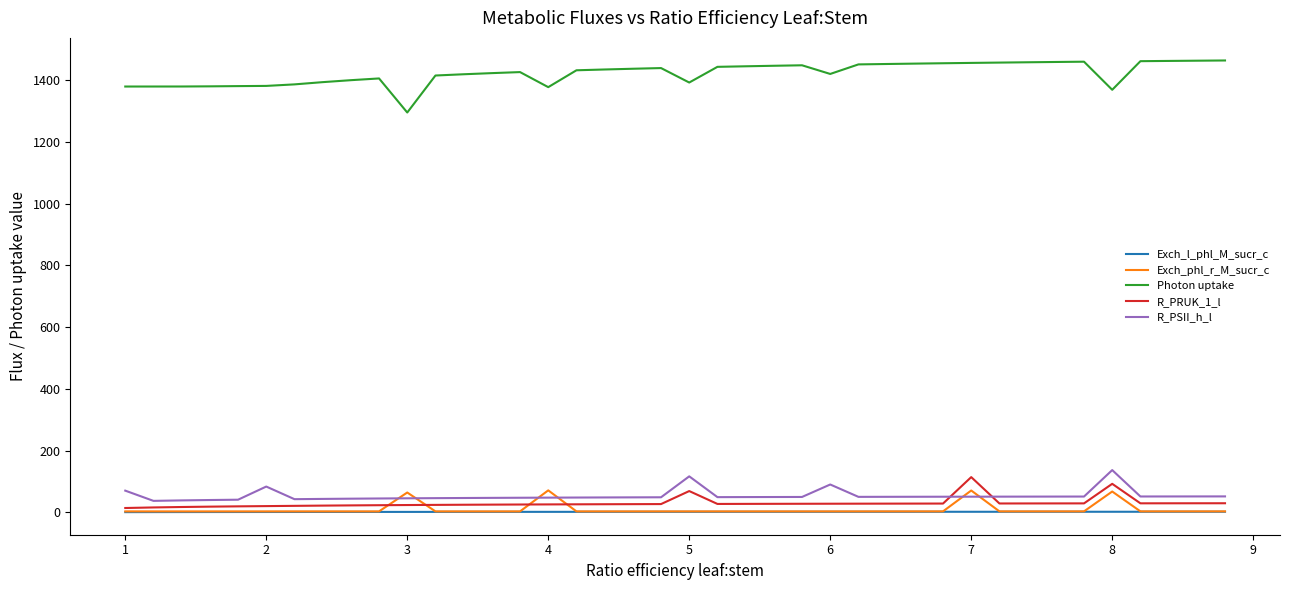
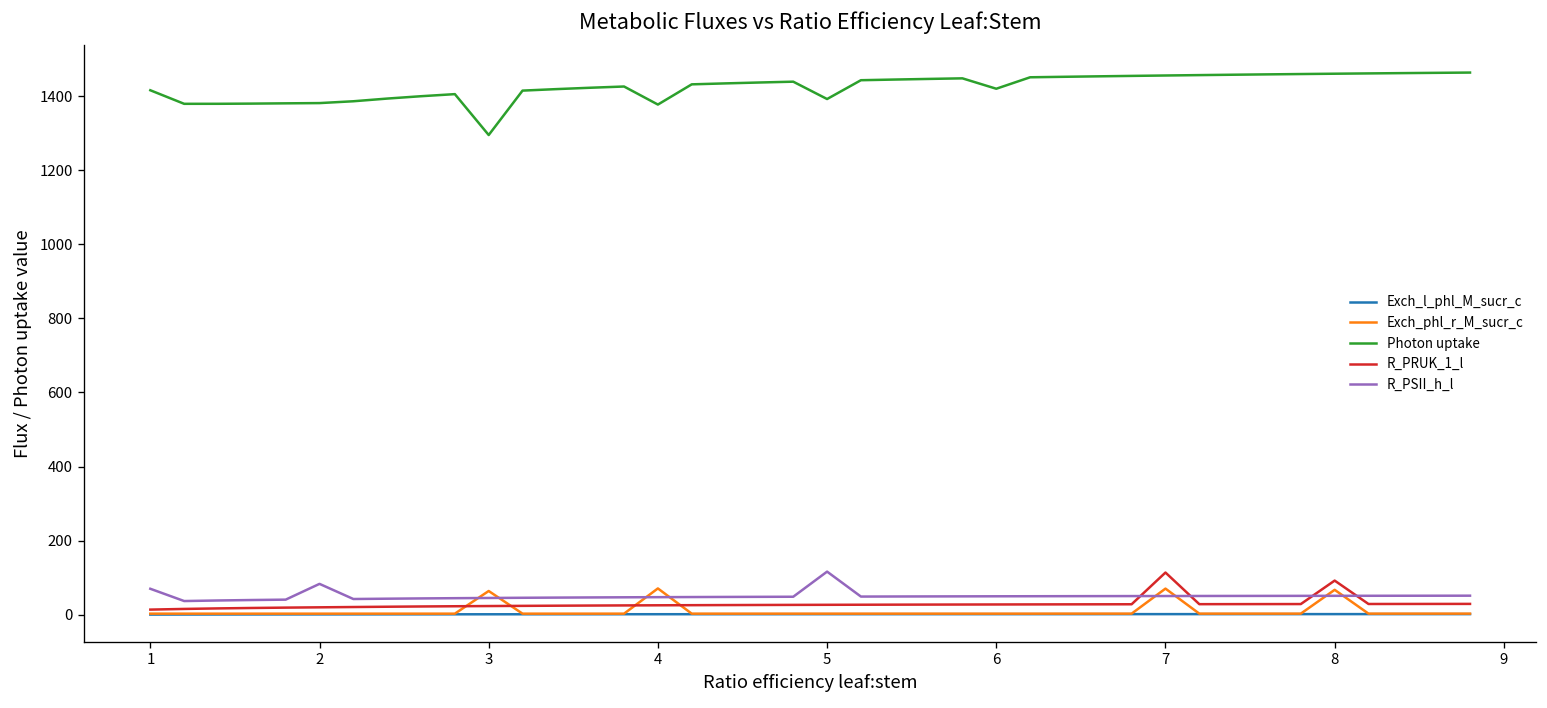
  {
    "Exch_l_phl_M_sucr_c": {
      "3": 0,
      "4": 0,
      "7": 0,
      "8": 0
    },
    "Exch_phl_r_M_sucr_c": {
      "3": 60,
      "4": 70,
      "7": 70,
      "8": 70
    },
    "Photon uptake": {
-     "1": 1380,
+     "1": 1420,
      "2": 1380,
      "3": 1290,
      "4": 1380,
      "5": 1390,
      "6": 1420,
      "7": 1460,
-     "8": 1370
+     "8": 1460
    },
    "R_PRUK_1_l": {
      "1": 10,
      "2": 20,
      "3": 20,
      "4": 30,
-     "5": 70,
+     "5": 30,
      "6": 30,
      "7": 110,
      "8": 90
    },
    "R_PSII_h_l": {
      "1": 70,
      "2": 80,
      "3": 50,
      "4": 50,
      "5": 120,
-     "6": 90,
+     "6": 50,
      "7": 50,
-     "8": 140
+     "8": 50
    }
  }
